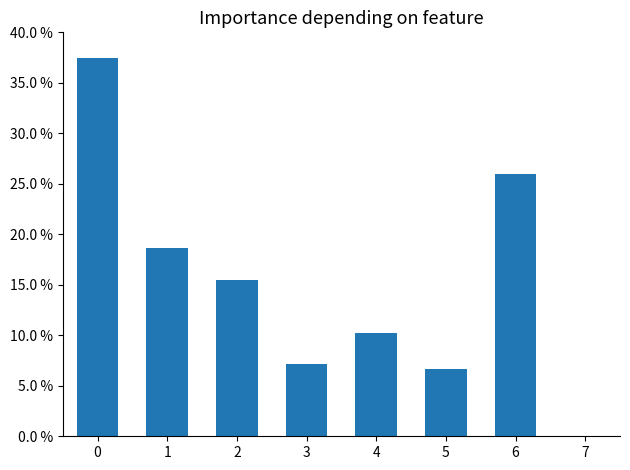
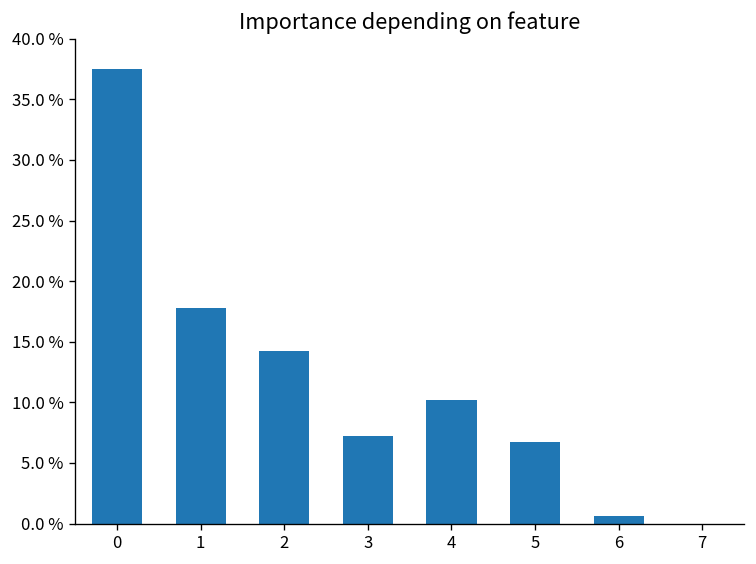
  {
    "0": "37.5 %",
-   "1": "18.6 %",
-   "2": "15.5 %",
+   "1": "17.8 %",
+   "2": "14.2 %",
    "3": "7.2 %",
    "4": "10.2 %",
    "5": "6.7 %",
-   "6": "26.0 %",
+   "6": "0.6 %",
    "7": "0.0 %"
  }
